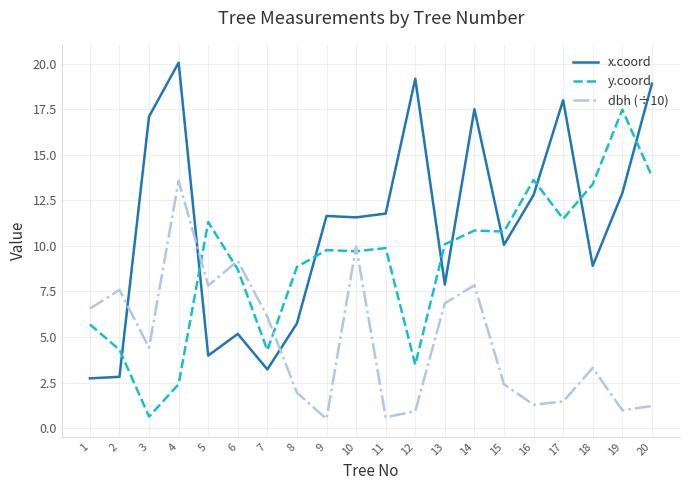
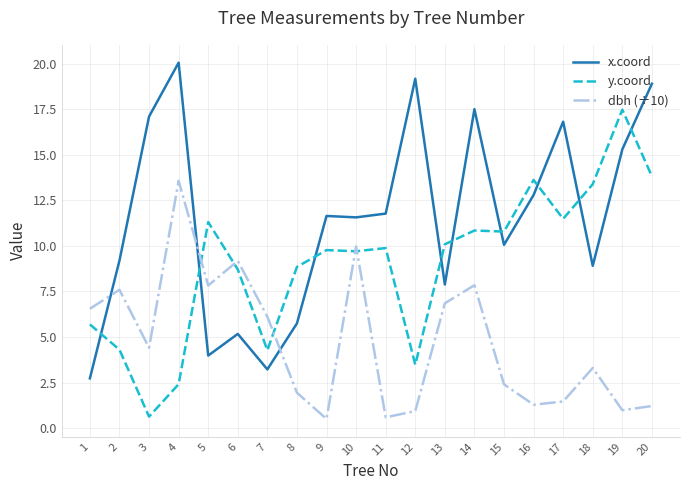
  {
    "x.coord": {
      "1": 2.7,
-     "2": 2.8,
+     "2": 9.2,
      "3": 17.1,
      "4": 20.1,
      "5": 4.0,
      "6": 5.2,
      "7": 3.2,
      "8": 5.7,
      "9": 11.6,
      "10": 11.6,
      "11": 11.8,
      "12": 19.2,
      "13": 7.9,
      "14": 17.5,
      "15": 10.1,
      "16": 12.8,
-     "17": 18.0,
+     "17": 16.8,
      "18": 8.9,
-     "19": 12.9,
+     "19": 15.3,
      "20": 18.9
    },
    "y.coord": {
      "1": 5.7,
      "2": 4.3,
      "3": 0.6,
      "4": 2.4,
      "5": 11.3,
      "6": 8.7,
      "7": 4.3,
      "8": 8.8,
      "9": 9.8,
      "10": 9.7,
      "11": 9.9,
      "12": 3.5,
      "13": 10.1,
      "14": 10.8,
      "15": 10.8,
      "16": 13.6,
      "17": 11.5,
      "18": 13.4,
      "19": 17.5,
      "20": 13.8
    },
    "dbh (÷10)": {
      "1": 6.6,
      "2": 7.6,
      "3": 4.4,
      "4": 13.6,
      "5": 7.8,
      "6": 9.2,
      "7": 6.1,
      "8": 1.9,
      "9": 0.5,
      "10": 10.0,
      "11": 0.6,
      "12": 0.9,
      "13": 6.9,
      "14": 7.8,
      "15": 2.4,
      "16": 1.3,
      "17": 1.5,
      "18": 3.3,
      "19": 1.0,
      "20": 1.2
    }
  }
